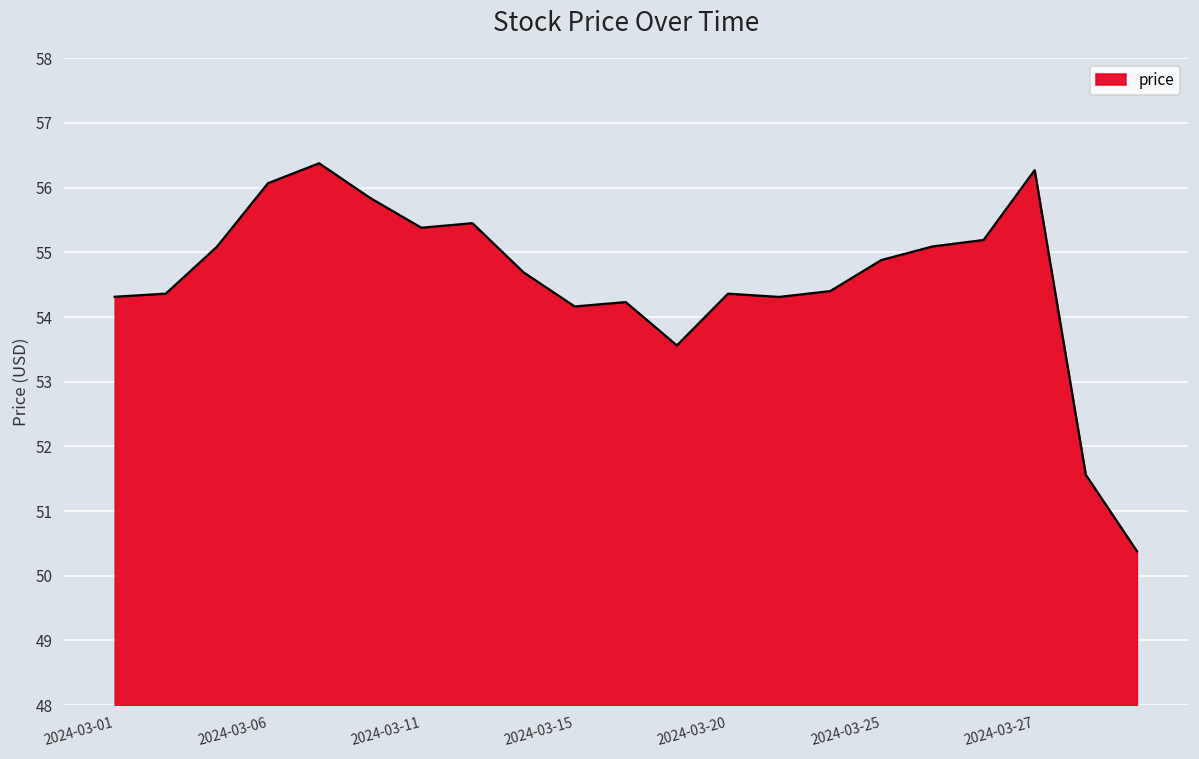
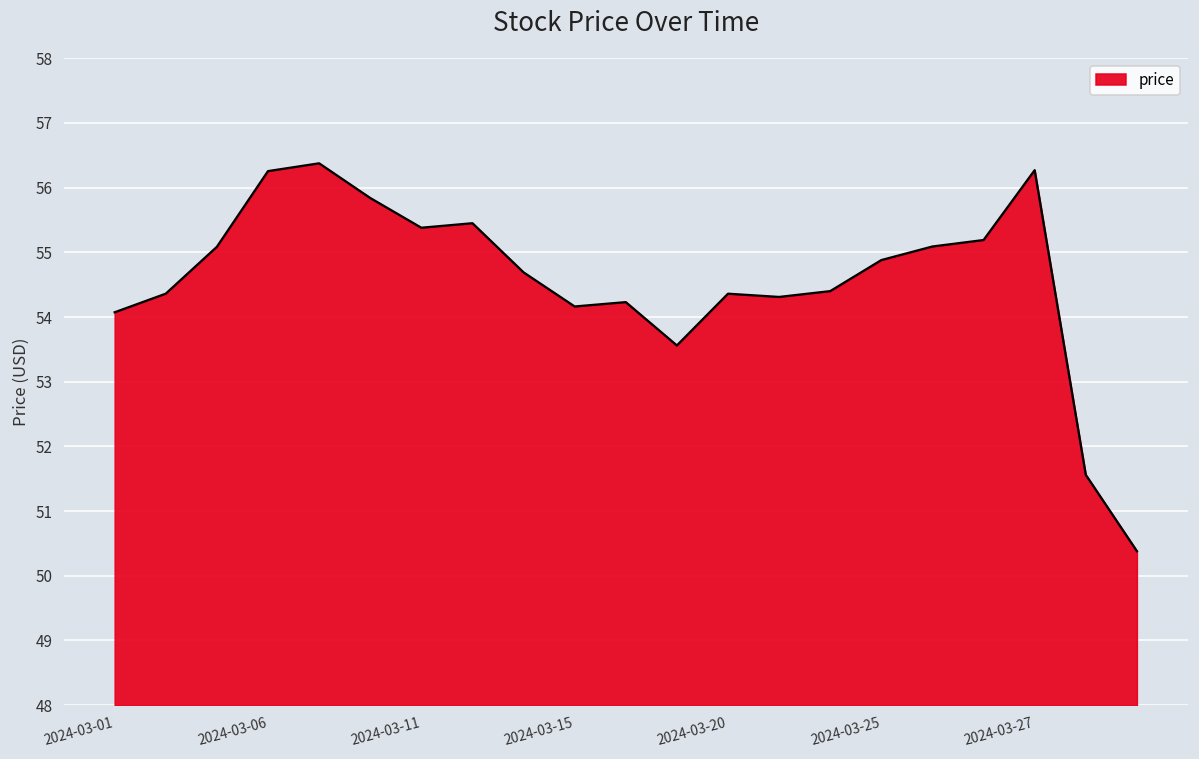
  {
-   "2024-03-01": 54.3,
-   "2024-03-06": 56.1,
+   "2024-03-01": 54.1,
+   "2024-03-06": 56.3,
    "2024-03-11": 55.4,
    "2024-03-15": 54.2,
    "2024-03-27": 56.3
  }
